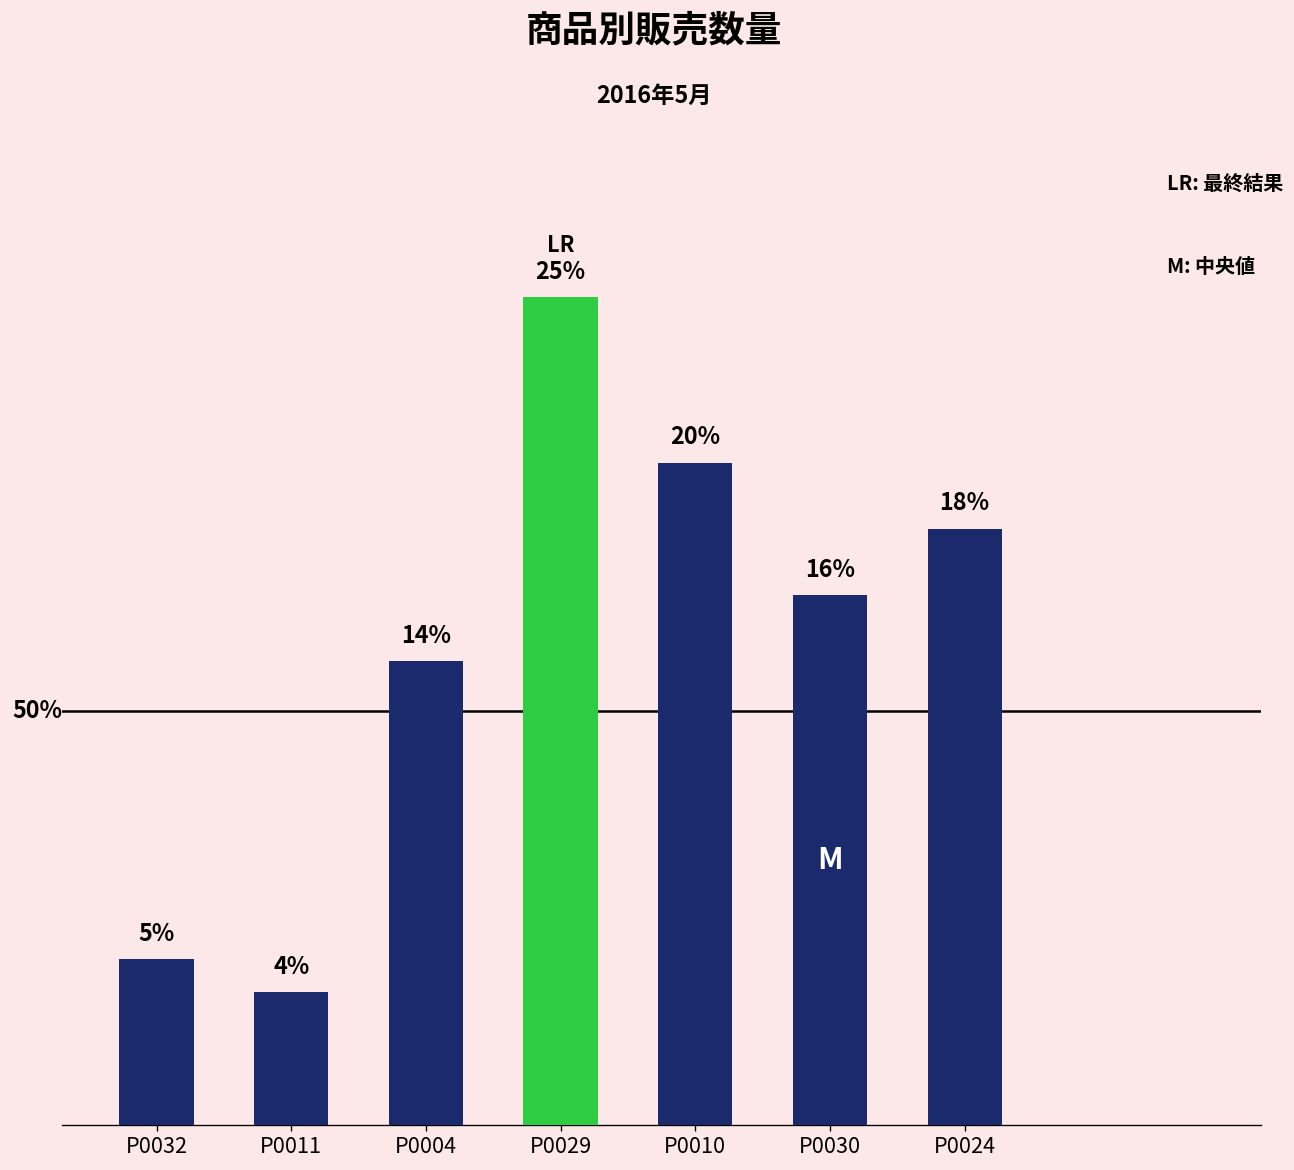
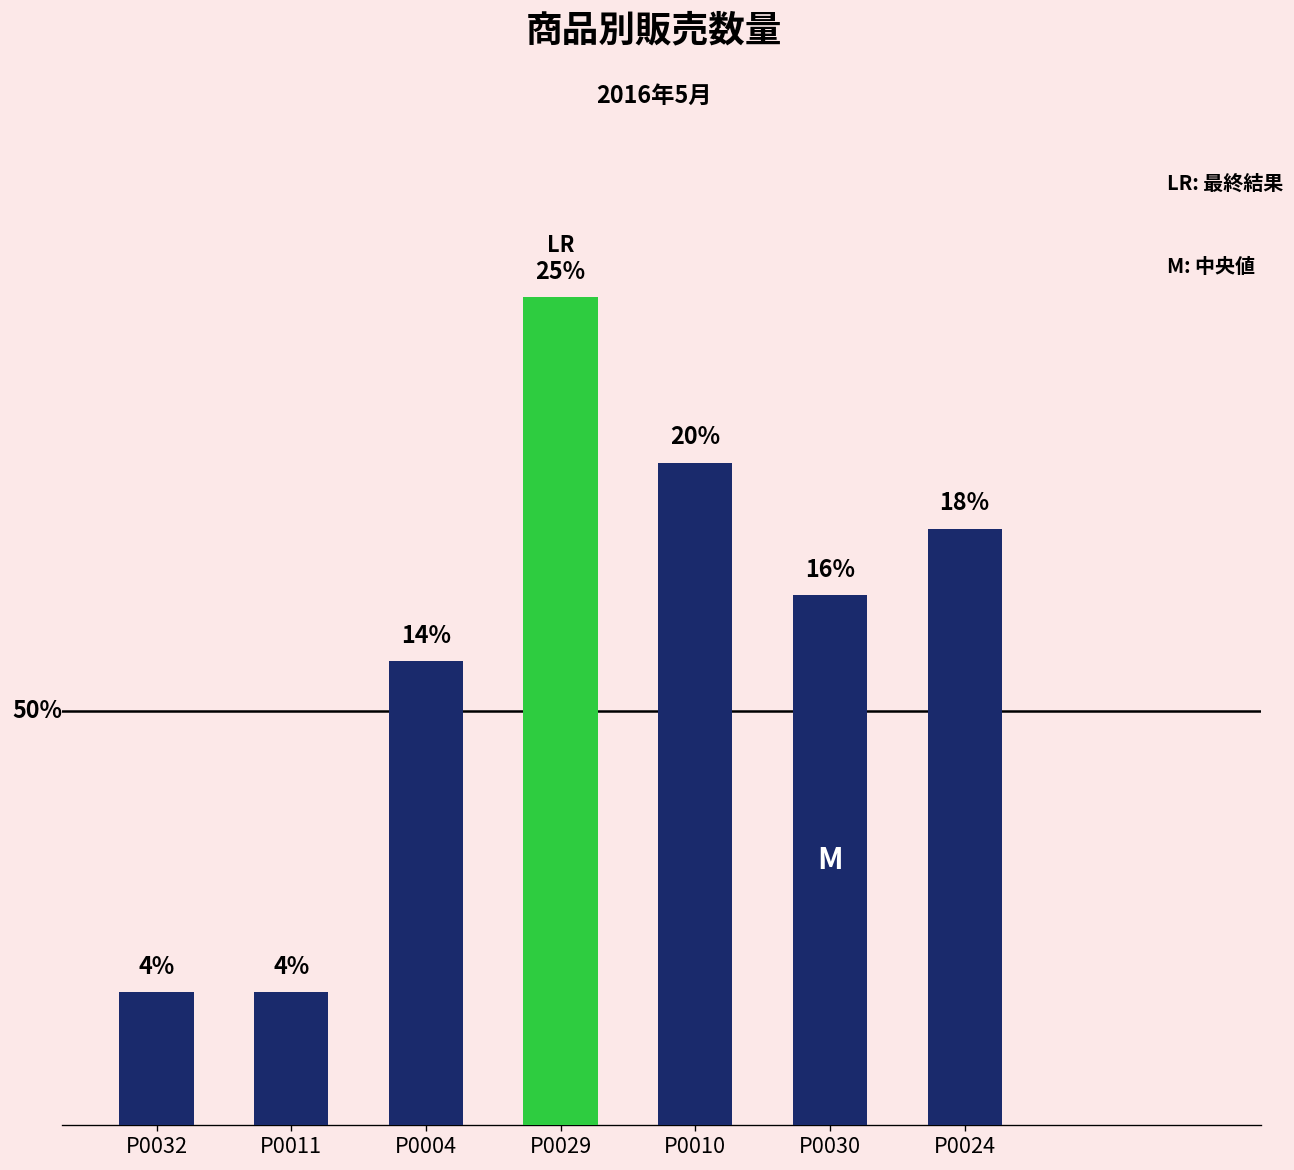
  {
-   "P0032": "5%",
+   "P0032": "4%",
    "P0011": "4%",
    "P0004": "14%",
    "P0029": "25%",
    "P0010": "20%",
    "P0030": "16%",
    "P0024": "18%"
  }
